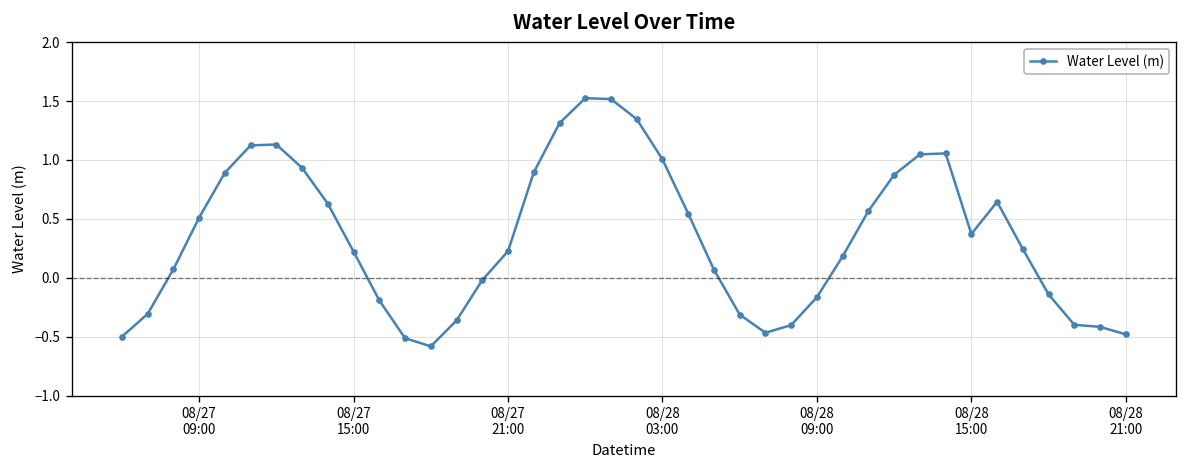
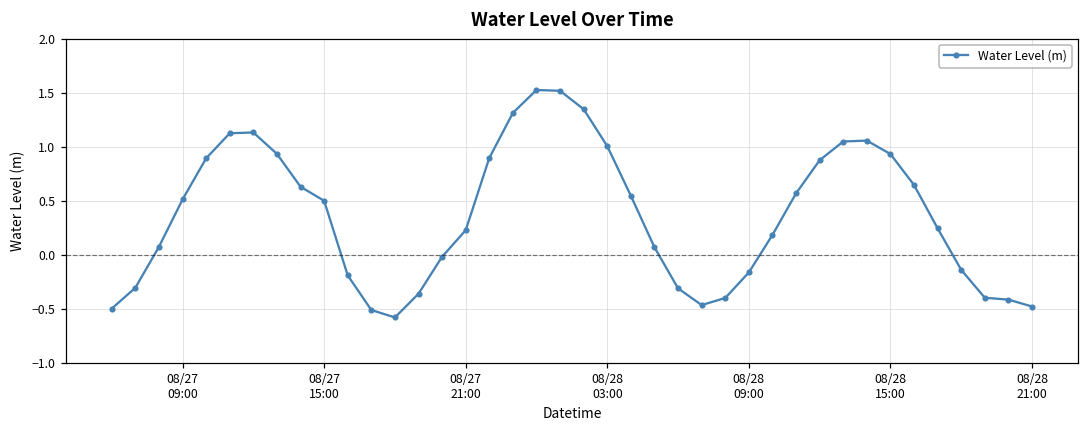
  {
    "08/27 09:00": 0.5,
-   "08/27 15:00": 0.2,
+   "08/27 15:00": 0.5,
    "08/27 21:00": 0.2,
    "08/28 03:00": 1.0,
    "08/28 09:00": -0.2,
-   "08/28 15:00": 0.4,
+   "08/28 15:00": 0.9,
    "08/28 21:00": -0.5
  }
